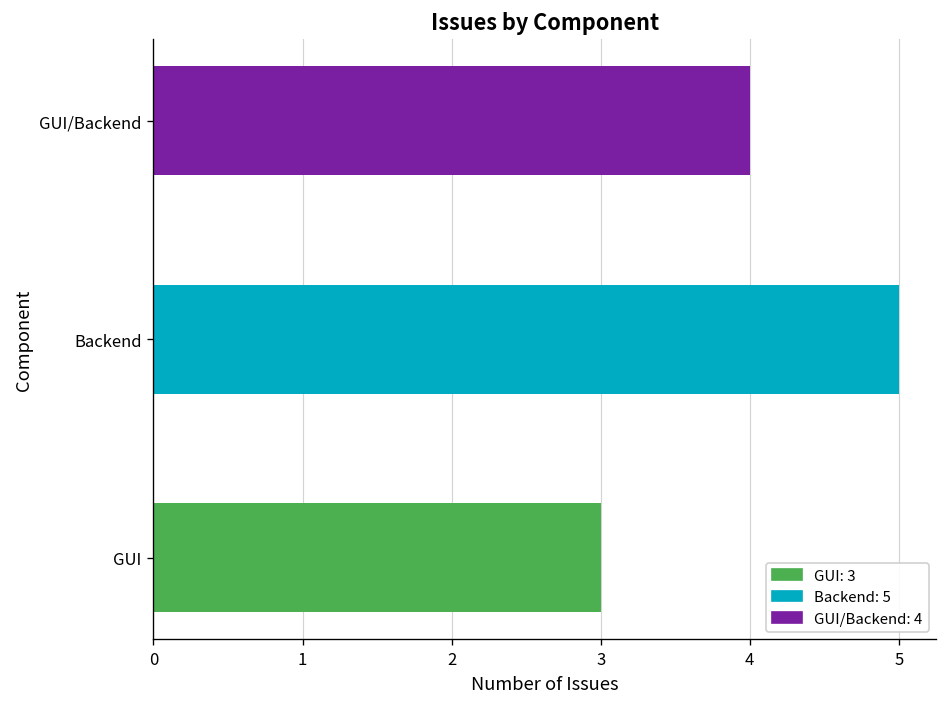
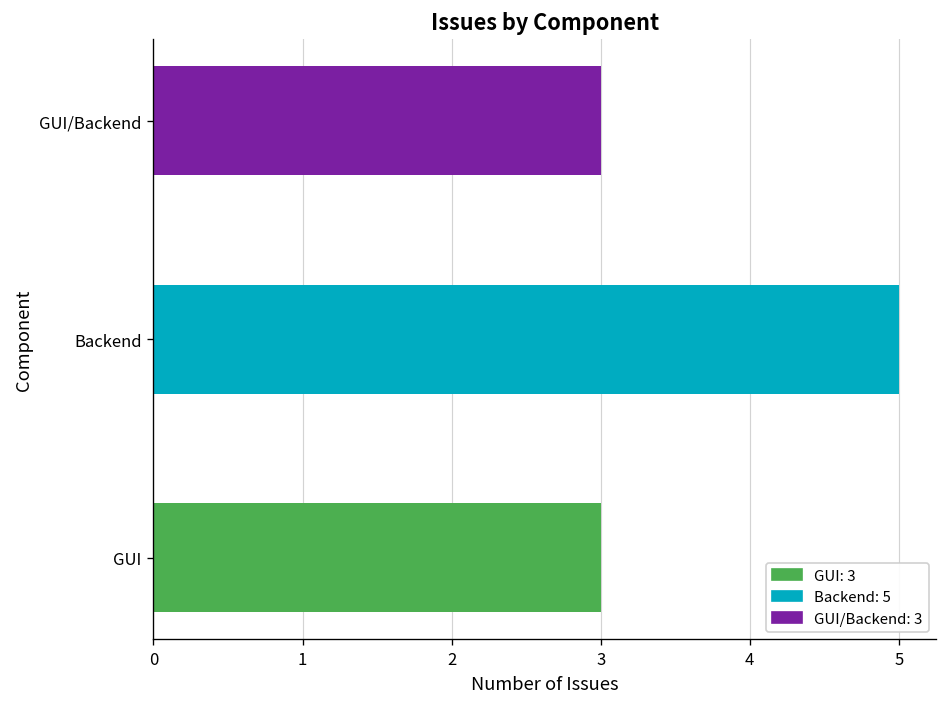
  {
-   "GUI/Backend": 4,
+   "GUI/Backend": 3,
    "Backend": 5,
    "GUI": 3
  }
